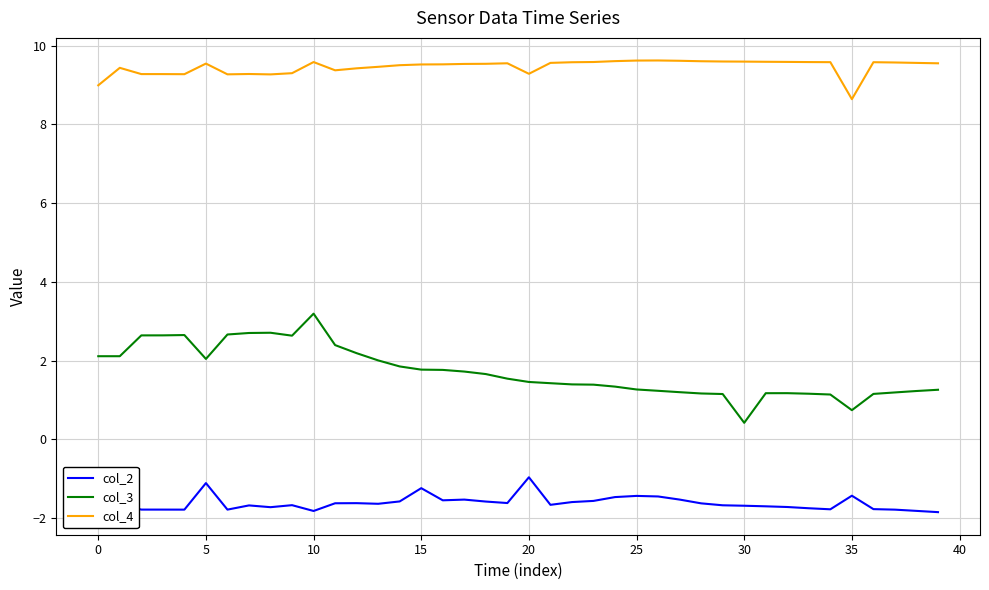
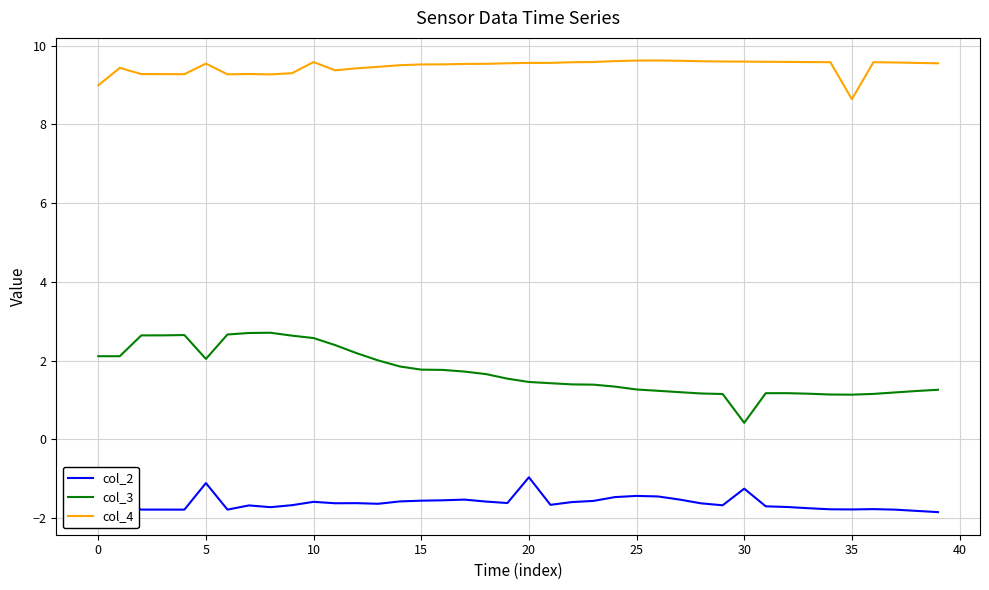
  {
    "col_2": {
      "5": -1.1,
-     "10": -1.8,
-     "15": -1.2,
+     "10": -1.6,
+     "15": -1.6,
      "20": -1.0,
      "25": -1.4,
-     "30": -1.7,
-     "35": -1.4
+     "30": -1.2,
+     "35": -1.8
    },
    "col_3": {
      "0": 2.1,
      "5": 2.0,
-     "10": 3.2,
+     "10": 2.6,
      "15": 1.8,
      "20": 1.5,
      "25": 1.3,
      "30": 0.4,
-     "35": 0.7
+     "35": 1.1
    },
    "col_4": {
      "0": 9.0,
      "5": 9.5,
      "10": 9.6,
      "15": 9.5,
-     "20": 9.3,
+     "20": 9.6,
      "25": 9.6,
      "30": 9.6,
      "35": 8.6
    }
  }
